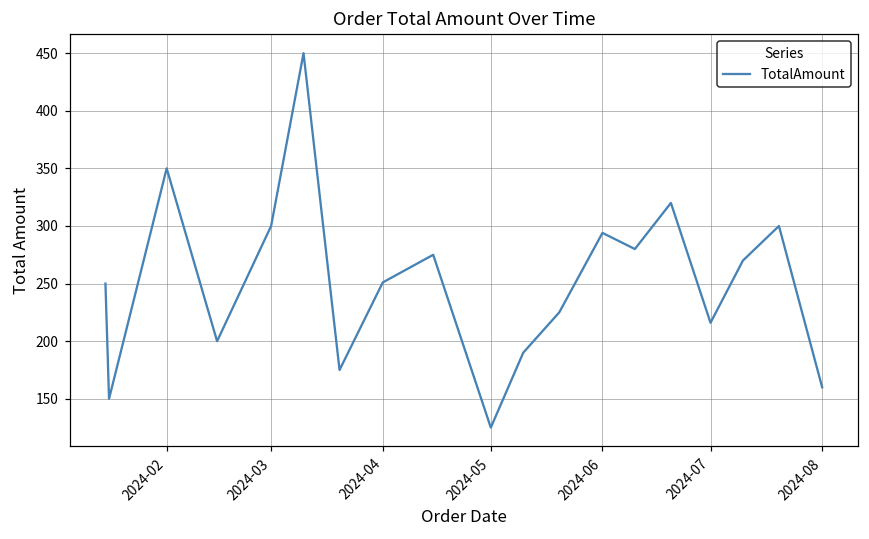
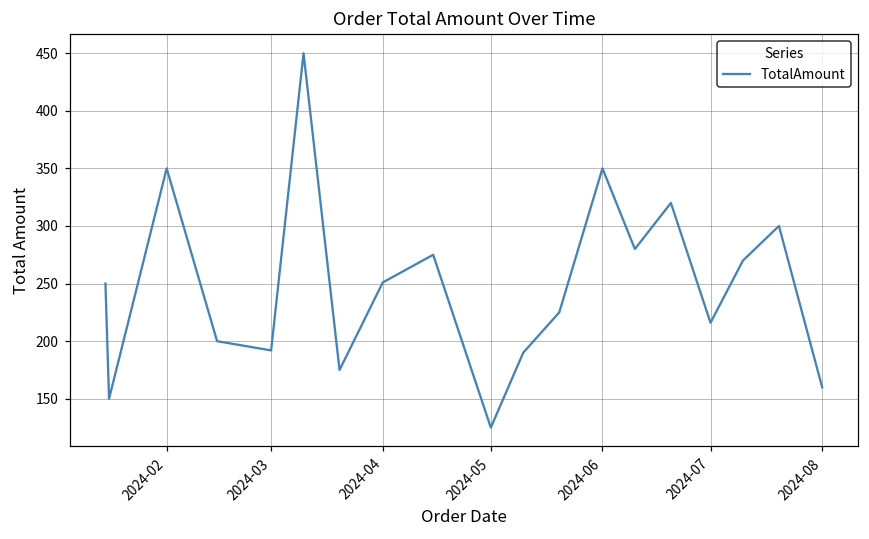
  {
    "2024-02": 350,
-   "2024-03": 300,
+   "2024-03": 192,
    "2024-04": 251,
    "2024-05": 125,
-   "2024-06": 294,
+   "2024-06": 350,
    "2024-07": 216,
    "2024-08": 160
  }
